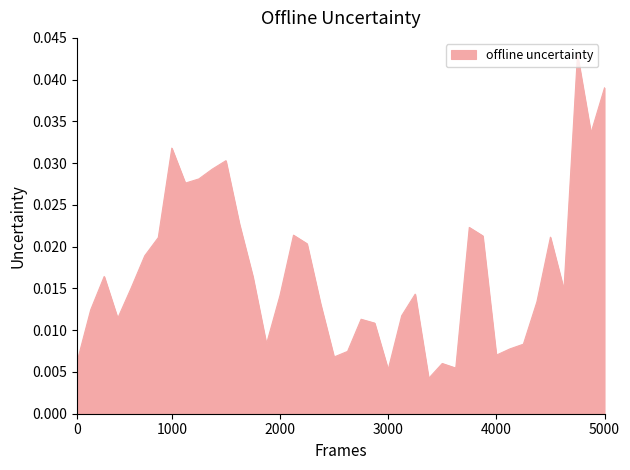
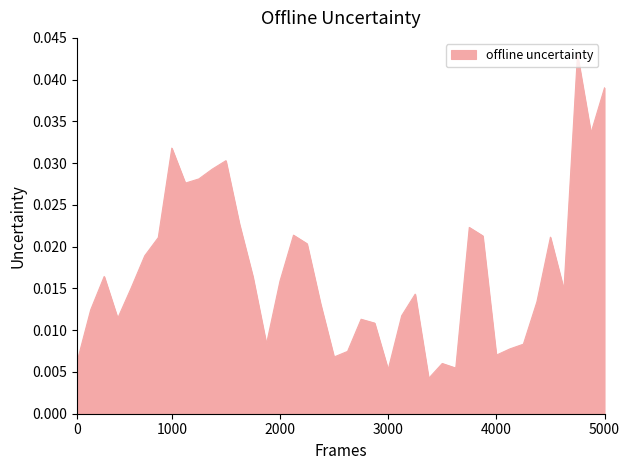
  {
    "0": 0.006,
    "1000": 0.032,
-   "2000": 0.014,
+   "2000": 0.016,
    "3000": 0.005,
    "4000": 0.007,
    "5000": 0.039
  }
